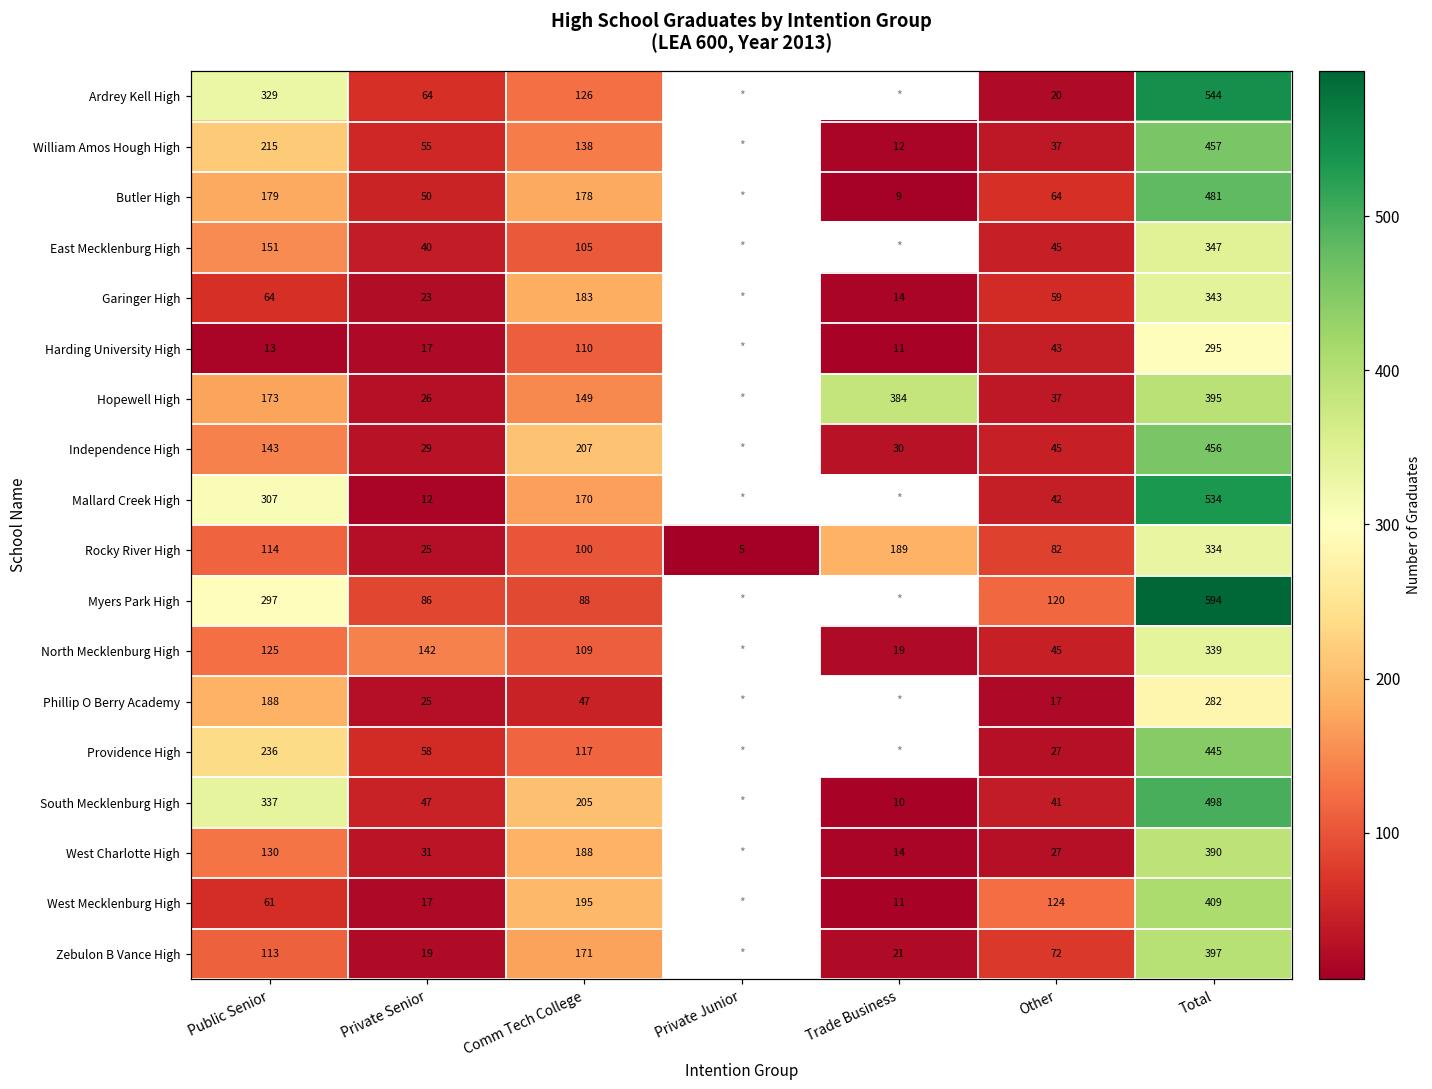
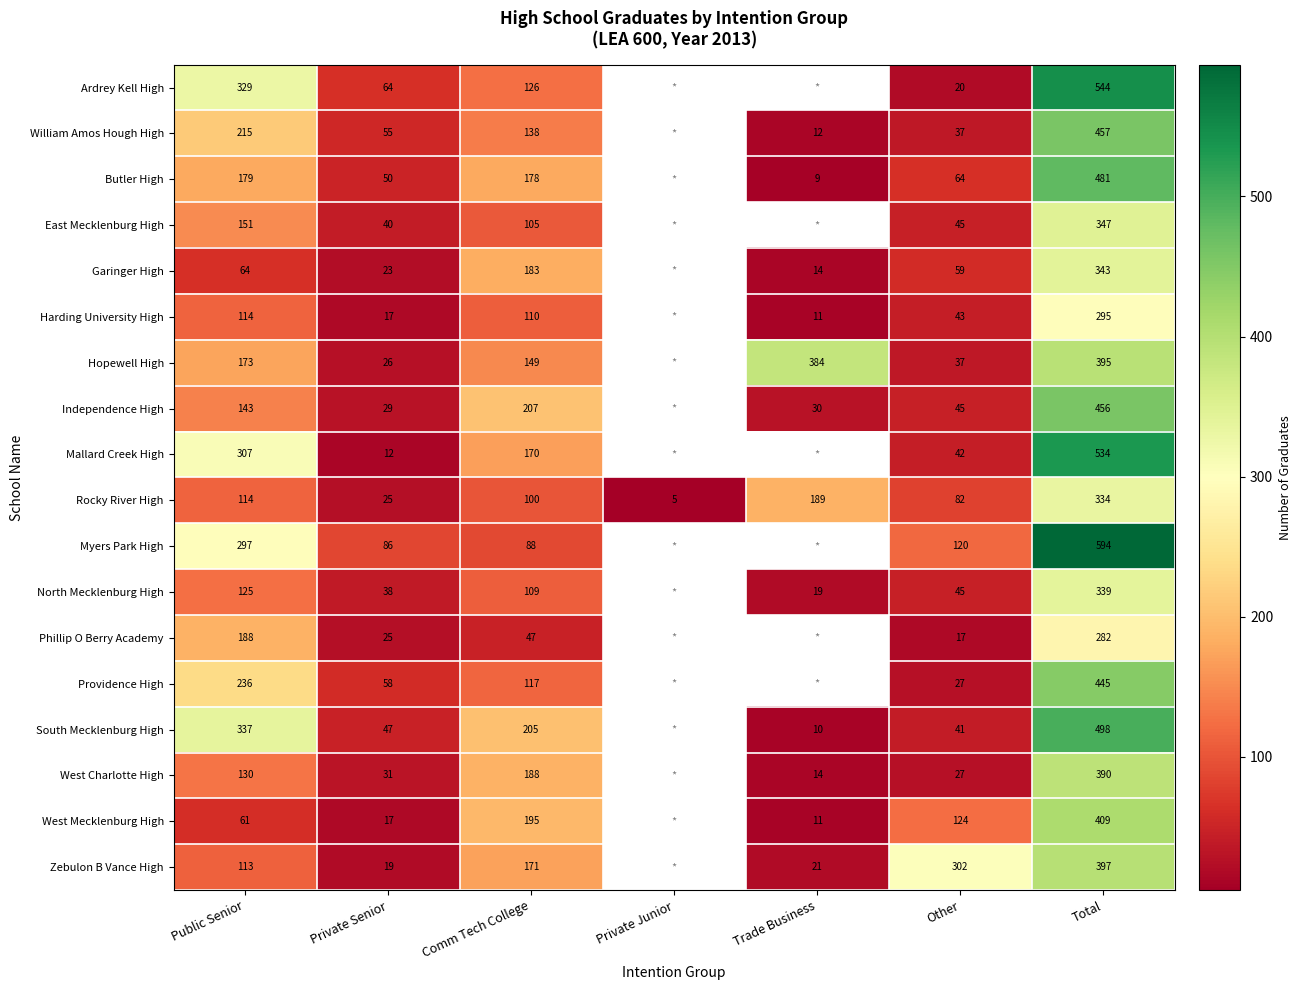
  {
    "Ardrey Kell High": {
      "Public Senior": 329,
      "Private Senior": 64,
      "Comm Tech College": 126,
      "Other": 20,
      "Total": 544
    },
    "William Amos Hough High": {
      "Public Senior": 215,
      "Private Senior": 55,
      "Comm Tech College": 138,
      "Trade Business": 12,
      "Other": 37,
      "Total": 457
    },
    "Butler High": {
      "Public Senior": 179,
      "Private Senior": 50,
      "Comm Tech College": 178,
      "Trade Business": 9,
      "Other": 64,
      "Total": 481
    },
    "East Mecklenburg High": {
      "Public Senior": 151,
      "Private Senior": 40,
      "Comm Tech College": 105,
      "Other": 45,
      "Total": 347
    },
    "Garinger High": {
      "Public Senior": 64,
      "Private Senior": 23,
      "Comm Tech College": 183,
      "Trade Business": 14,
      "Other": 59,
      "Total": 343
    },
    "Harding University High": {
-     "Public Senior": 13,
+     "Public Senior": 114,
      "Private Senior": 17,
      "Comm Tech College": 110,
      "Trade Business": 11,
      "Other": 43,
      "Total": 295
    },
    "Hopewell High": {
      "Public Senior": 173,
      "Private Senior": 26,
      "Comm Tech College": 149,
      "Trade Business": 384,
      "Other": 37,
      "Total": 395
    },
    "Independence High": {
      "Public Senior": 143,
      "Private Senior": 29,
      "Comm Tech College": 207,
      "Trade Business": 30,
      "Other": 45,
      "Total": 456
    },
    "Mallard Creek High": {
      "Public Senior": 307,
      "Private Senior": 12,
      "Comm Tech College": 170,
      "Other": 42,
      "Total": 534
    },
    "Rocky River High": {
      "Public Senior": 114,
      "Private Senior": 25,
      "Comm Tech College": 100,
      "Private Junior": 5,
      "Trade Business": 189,
      "Other": 82,
      "Total": 334
    },
    "Myers Park High": {
      "Public Senior": 297,
      "Private Senior": 86,
      "Comm Tech College": 88,
      "Other": 120,
      "Total": 594
    },
    "North Mecklenburg High": {
      "Public Senior": 125,
-     "Private Senior": 142,
+     "Private Senior": 38,
      "Comm Tech College": 109,
      "Trade Business": 19,
      "Other": 45,
      "Total": 339
    },
    "Phillip O Berry Academy": {
      "Public Senior": 188,
      "Private Senior": 25,
      "Comm Tech College": 47,
      "Other": 17,
      "Total": 282
    },
    "Providence High": {
      "Public Senior": 236,
      "Private Senior": 58,
      "Comm Tech College": 117,
      "Other": 27,
      "Total": 445
    },
    "South Mecklenburg High": {
      "Public Senior": 337,
      "Private Senior": 47,
      "Comm Tech College": 205,
      "Trade Business": 10,
      "Other": 41,
      "Total": 498
    },
    "West Charlotte High": {
      "Public Senior": 130,
      "Private Senior": 31,
      "Comm Tech College": 188,
      "Trade Business": 14,
      "Other": 27,
      "Total": 390
    },
    "West Mecklenburg High": {
      "Public Senior": 61,
      "Private Senior": 17,
      "Comm Tech College": 195,
      "Trade Business": 11,
      "Other": 124,
      "Total": 409
    },
    "Zebulon B Vance High": {
      "Public Senior": 113,
      "Private Senior": 19,
      "Comm Tech College": 171,
      "Trade Business": 21,
-     "Other": 72,
+     "Other": 302,
      "Total": 397
    }
  }
